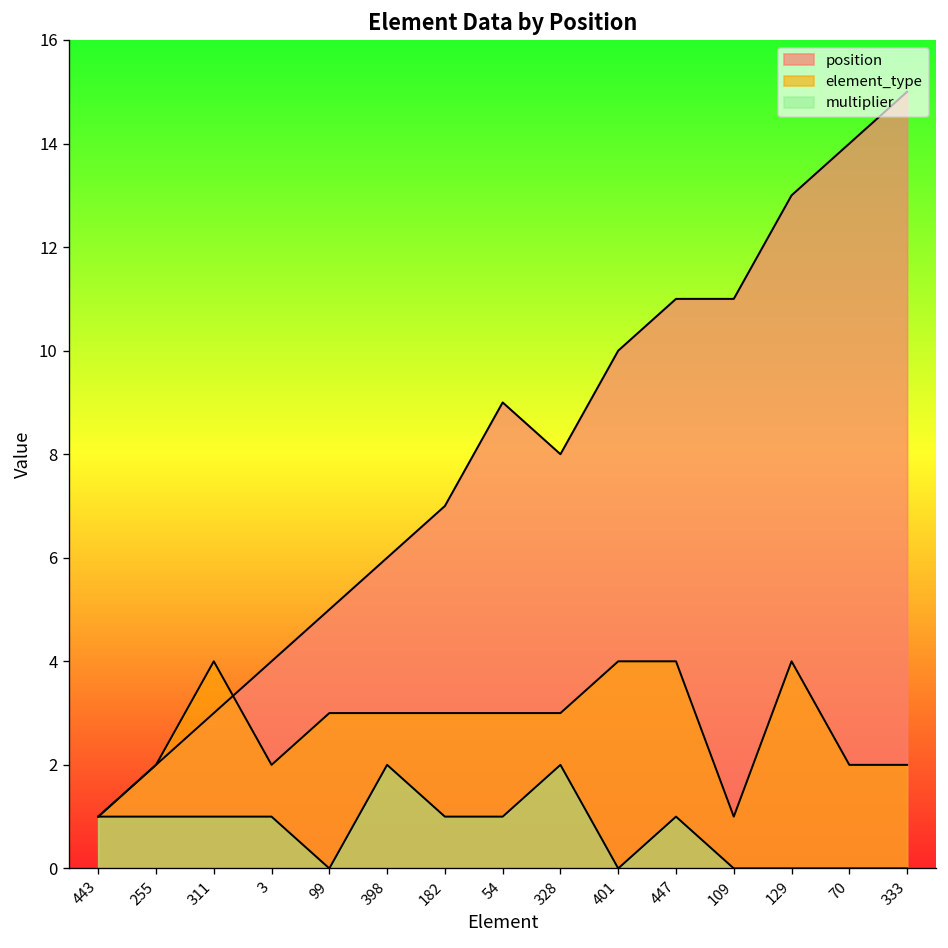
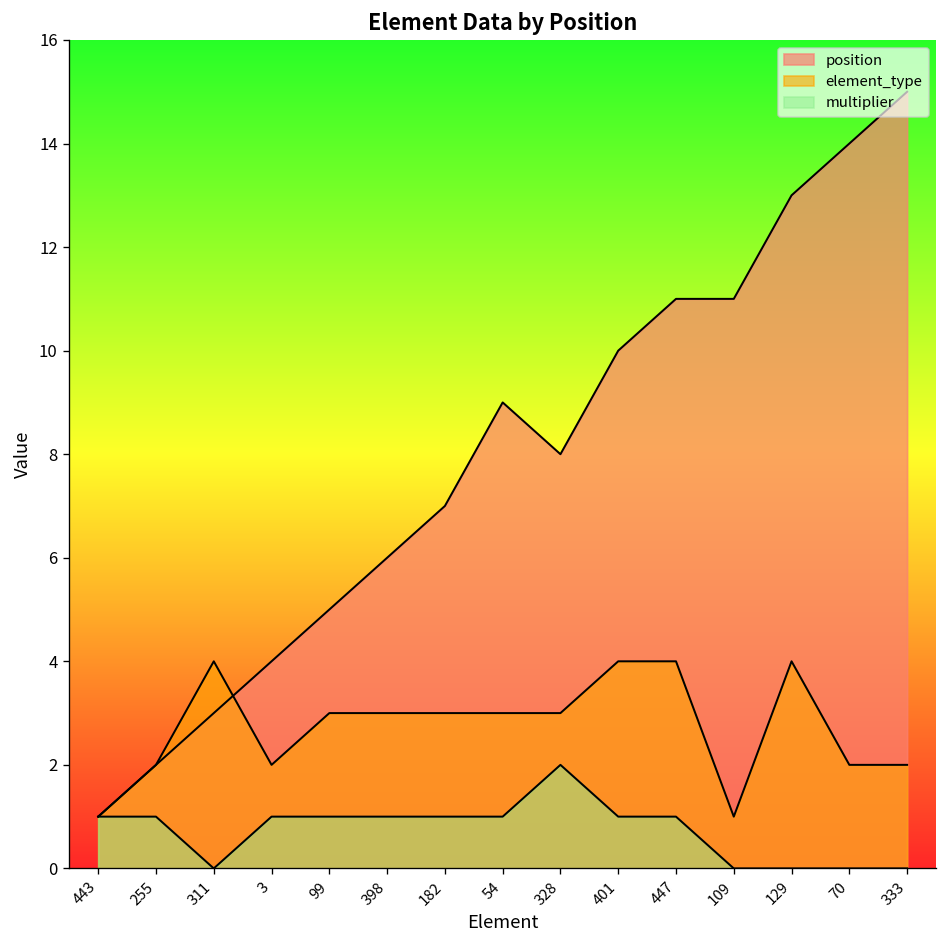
  {
    "position": {
      "311": 3,
      "3": 4,
      "99": 5,
      "398": 6,
      "182": 7,
      "54": 9,
      "328": 8,
      "401": 10,
      "447": 11,
      "109": 11,
      "129": 13,
      "70": 14
    },
    "element_type": {
      "311": 4,
      "3": 2,
      "99": 3,
      "398": 3,
      "182": 3,
      "54": 3,
      "328": 3,
      "401": 4,
      "447": 4,
      "109": 1,
      "129": 4,
      "70": 2,
      "333": 2
    },
    "multiplier": {
      "255": 1,
-     "311": 1,
+     "311": 0,
      "3": 1,
-     "99": 0,
-     "398": 2,
+     "99": 1,
+     "398": 1,
      "182": 1,
      "54": 1,
      "328": 2,
-     "401": 0,
+     "401": 1,
      "447": 1,
      "109": 0,
      "129": 0,
      "70": 0,
      "333": 0
    }
  }
